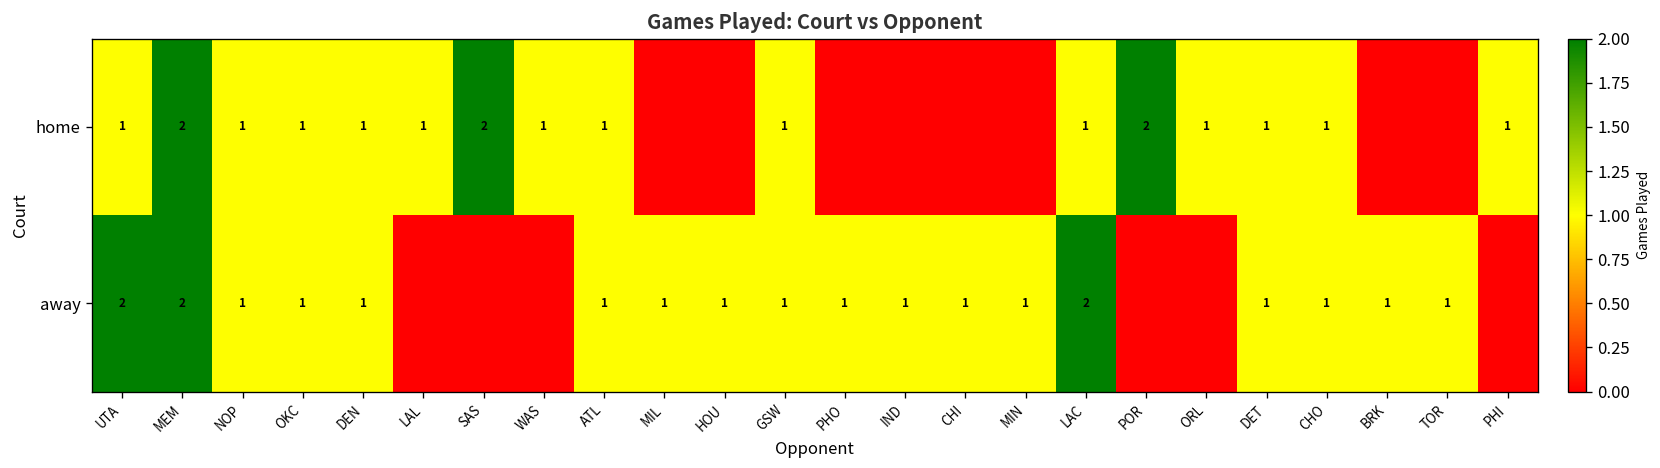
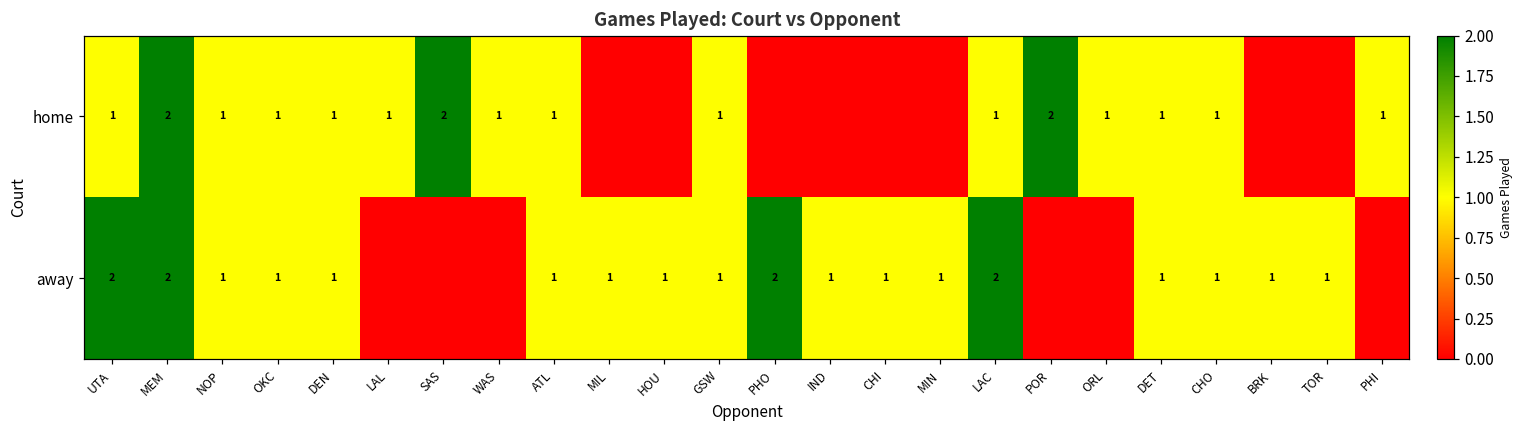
  {
    "home": {
      "UTA": 1,
      "MEM": 2,
      "NOP": 1,
      "OKC": 1,
      "DEN": 1,
      "LAL": 1,
      "SAS": 2,
      "WAS": 1,
      "ATL": 1,
      "GSW": 1,
      "LAC": 1,
      "POR": 2,
      "ORL": 1,
      "DET": 1,
      "CHO": 1,
      "PHI": 1
    },
    "away": {
      "UTA": 2,
      "MEM": 2,
      "NOP": 1,
      "OKC": 1,
      "DEN": 1,
      "ATL": 1,
      "MIL": 1,
      "HOU": 1,
      "GSW": 1,
-     "PHO": 1,
+     "PHO": 2,
      "IND": 1,
      "CHI": 1,
      "MIN": 1,
      "LAC": 2,
      "DET": 1,
      "CHO": 1,
      "BRK": 1,
      "TOR": 1
    }
  }
